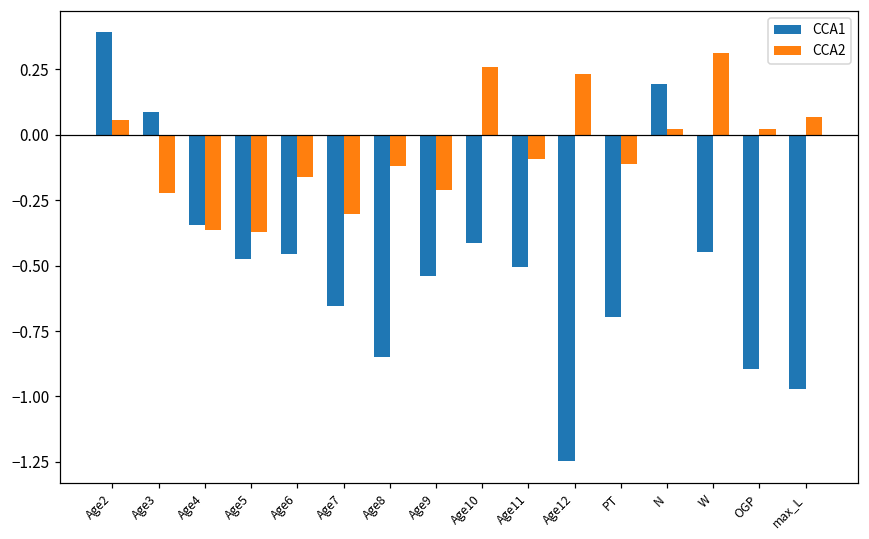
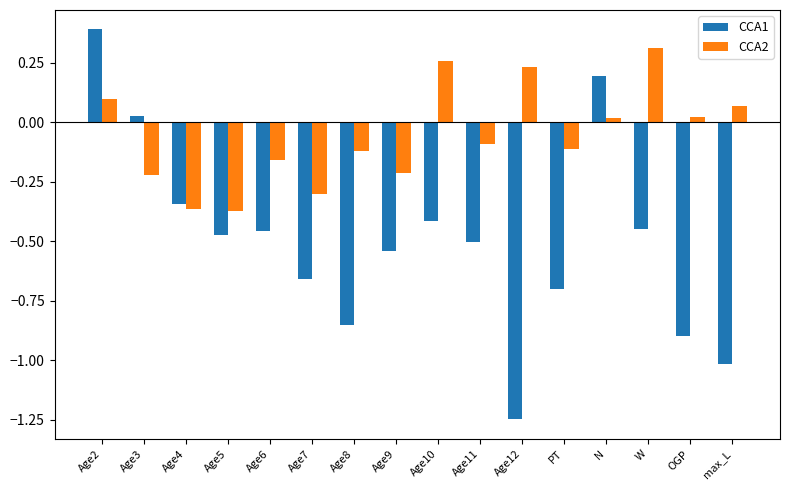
  {
    "CCA1": {
      "Age2": 0.39,
-     "Age3": 0.09,
+     "Age3": 0.03,
      "Age4": -0.34,
      "Age5": -0.47,
      "Age6": -0.46,
      "Age7": -0.66,
      "Age8": -0.85,
      "Age9": -0.54,
      "Age10": -0.41,
      "Age11": -0.50,
      "Age12": -1.25,
      "PT": -0.70,
      "N": 0.19,
      "W": -0.45,
      "OGP": -0.90,
-     "max_L": -0.97
+     "max_L": -1.02
    },
    "CCA2": {
-     "Age2": 0.06,
+     "Age2": 0.10,
      "Age3": -0.22,
      "Age4": -0.37,
      "Age5": -0.37,
      "Age6": -0.16,
      "Age7": -0.30,
      "Age8": -0.12,
      "Age9": -0.21,
      "Age10": 0.26,
      "Age11": -0.09,
      "Age12": 0.23,
      "PT": -0.11,
      "N": 0.02,
      "W": 0.31,
      "OGP": 0.02,
      "max_L": 0.07
    }
  }
